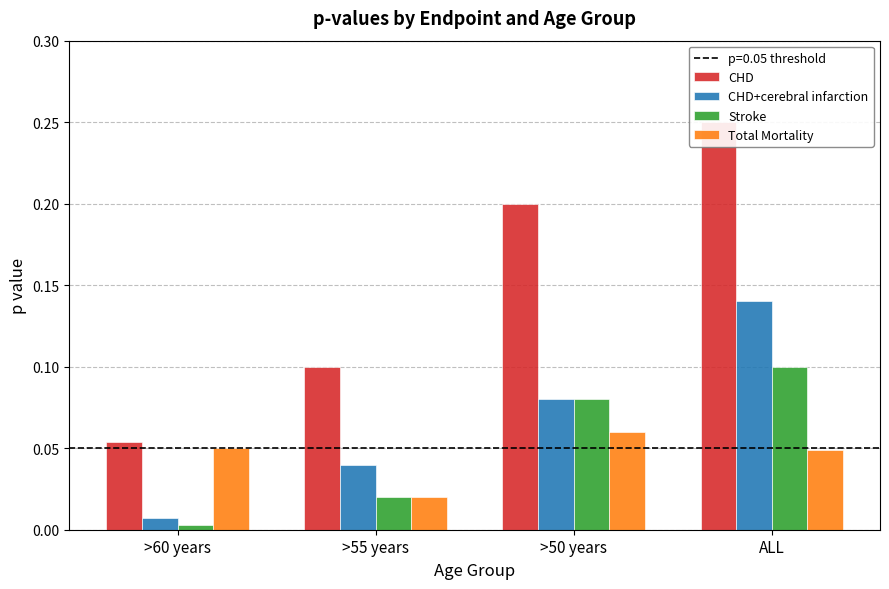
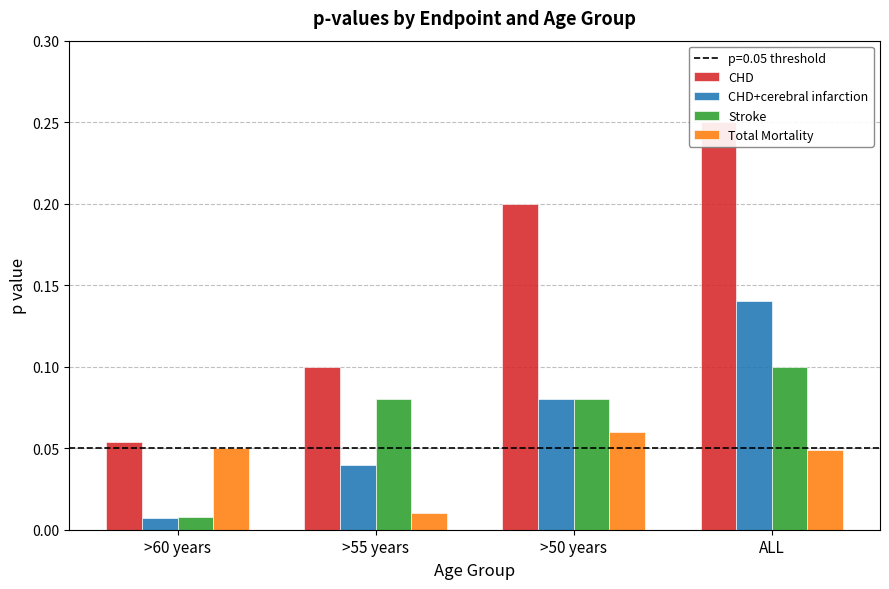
  {
    "CHD": {
      ">60 years": 0.054,
      ">55 years": 0.100,
      ">50 years": 0.200
    },
    "CHD+cerebral infarction": {
      ">60 years": 0.007,
      ">55 years": 0.040,
      ">50 years": 0.080,
      "ALL": 0.140
    },
    "Stroke": {
-     ">60 years": 0.003,
-     ">55 years": 0.02,
+     ">60 years": 0.008,
+     ">55 years": 0.08,
      ">50 years": 0.080,
      "ALL": 0.100
    },
    "Total Mortality": {
      ">60 years": 0.05,
-     ">55 years": 0.02,
+     ">55 years": 0.01,
      ">50 years": 0.06,
      "ALL": 0.05
    }
  }
